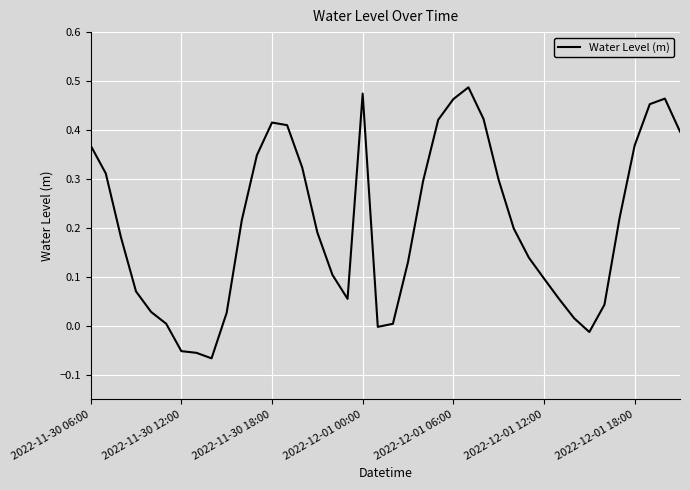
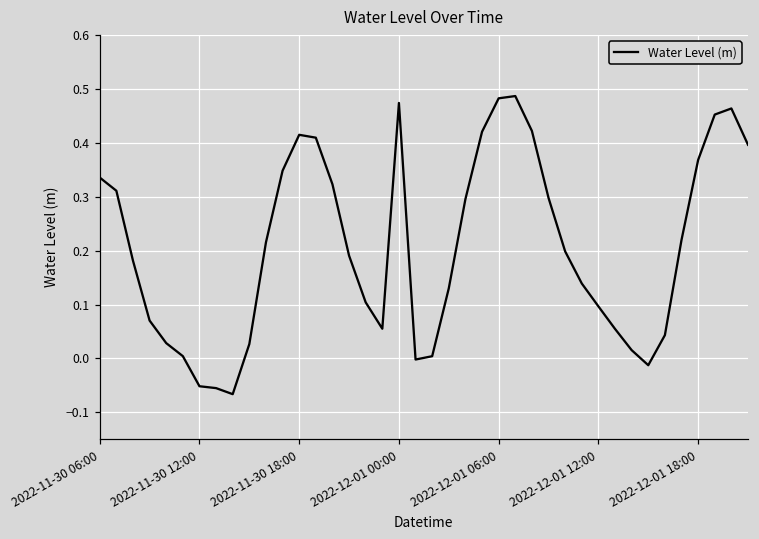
  {
-   "2022-11-30 06:00": 0.37,
+   "2022-11-30 06:00": 0.34,
    "2022-11-30 12:00": -0.05,
    "2022-11-30 18:00": 0.42,
    "2022-12-01 00:00": 0.47,
-   "2022-12-01 06:00": 0.46,
+   "2022-12-01 06:00": 0.48,
    "2022-12-01 12:00": 0.10,
    "2022-12-01 18:00": 0.37
  }
